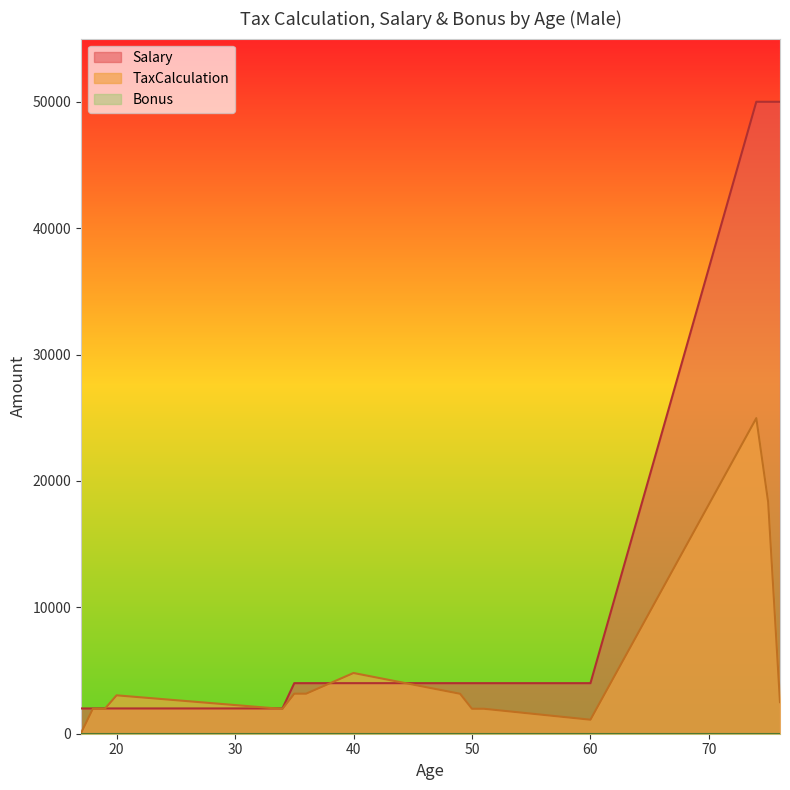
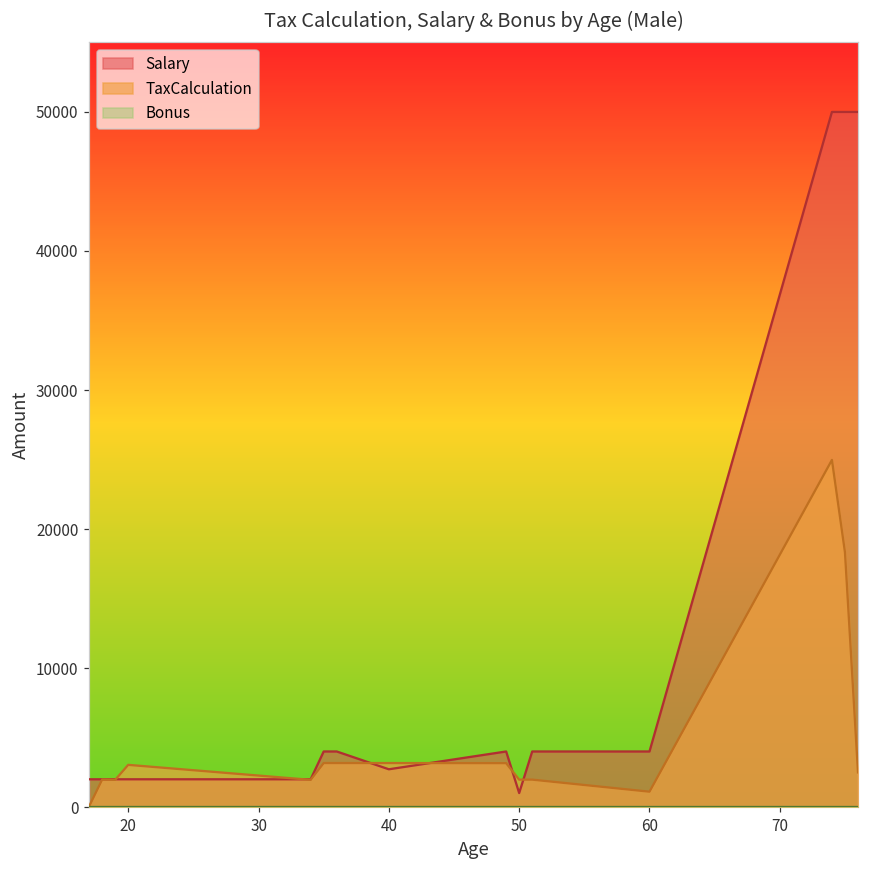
  {
    "Salary": {
      "20": 2000,
-     "40": 4000,
-     "50": 4000,
+     "40": 2700,
+     "50": 1000,
      "60": 4000
    },
    "TaxCalculation": {
      "20": 3000,
-     "40": 4800,
+     "40": 3200,
      "50": 2000,
      "60": 1100
    },
    "Bonus": {
      "20": 0,
      "40": 0,
      "50": 0,
      "60": 0
    }
  }
